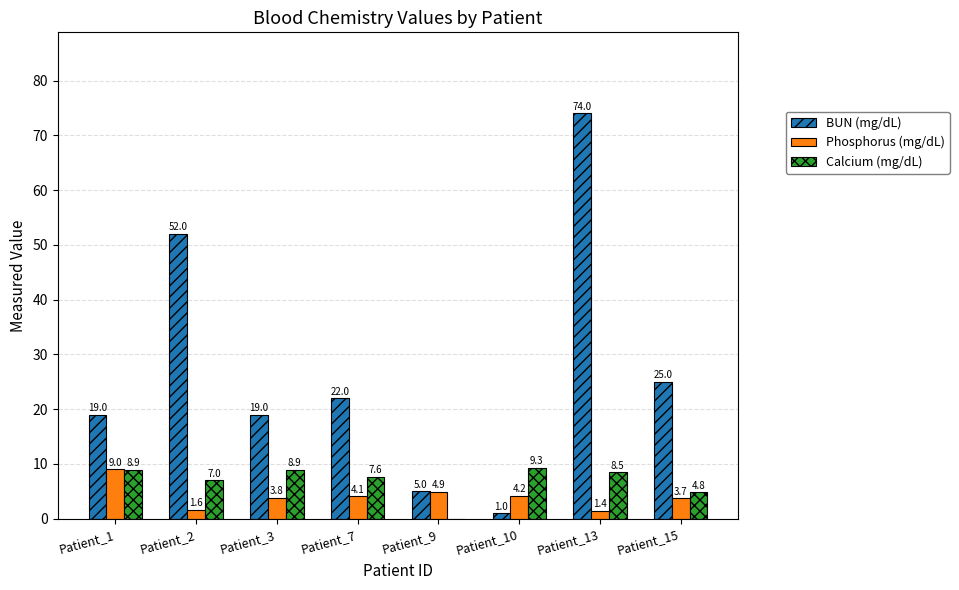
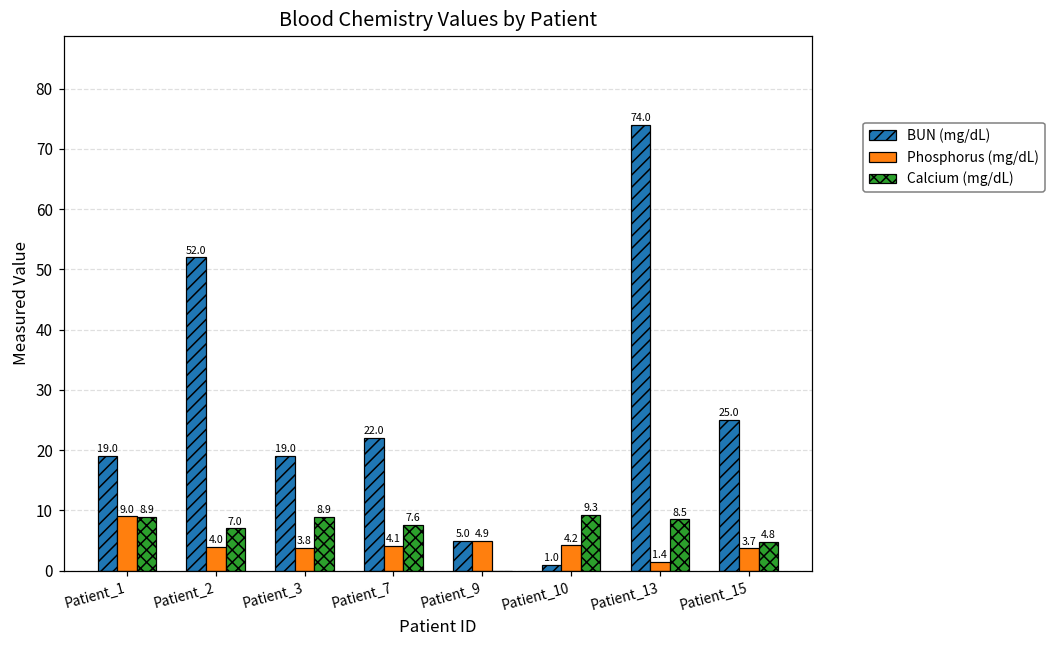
  {
    "BUN (mg/dL)": {
      "Patient_1": 19.0,
      "Patient_2": 52.0,
      "Patient_3": 19.0,
      "Patient_7": 22.0,
      "Patient_9": 5.0,
      "Patient_10": 1.0,
      "Patient_13": 74.0,
      "Patient_15": 25.0
    },
    "Phosphorus (mg/dL)": {
      "Patient_1": 9.0,
-     "Patient_2": 1.6,
+     "Patient_2": 4.0,
      "Patient_3": 3.8,
      "Patient_7": 4.1,
      "Patient_9": 4.9,
      "Patient_10": 4.2,
      "Patient_13": 1.4,
      "Patient_15": 3.7
    },
    "Calcium (mg/dL)": {
      "Patient_1": 8.9,
      "Patient_2": 7.0,
      "Patient_3": 8.9,
      "Patient_7": 7.6,
      "Patient_10": 9.3,
      "Patient_13": 8.5,
      "Patient_15": 4.8
    }
  }
